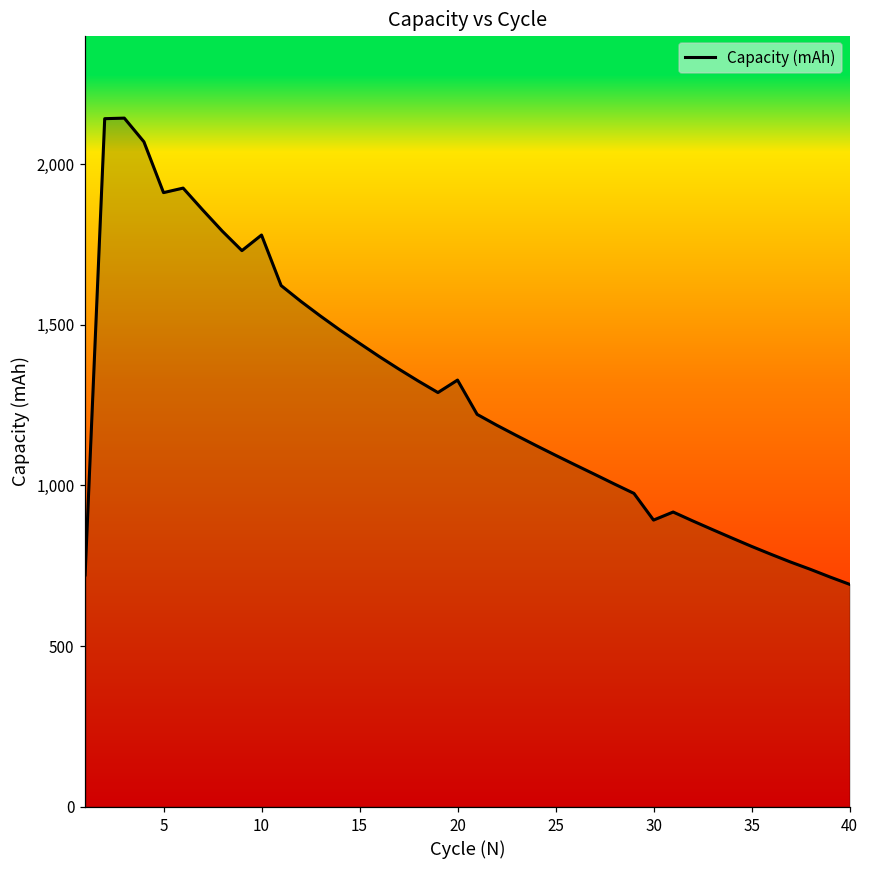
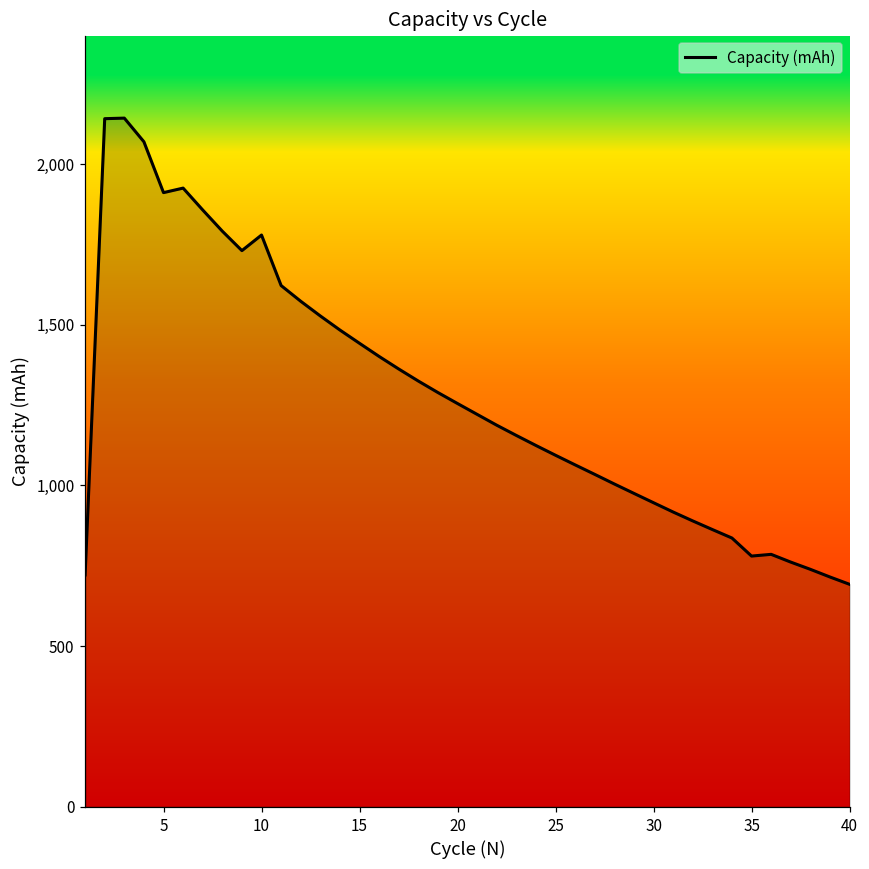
  {
    "5": "1,910",
    "10": "1,780",
    "15": "1,440",
-   "20": "1,330",
+   "20": "1,260",
    "25": "1,090",
-   "30": "890",
-   "35": "810",
+   "30": "950",
+   "35": "780",
    "40": "690"
  }
